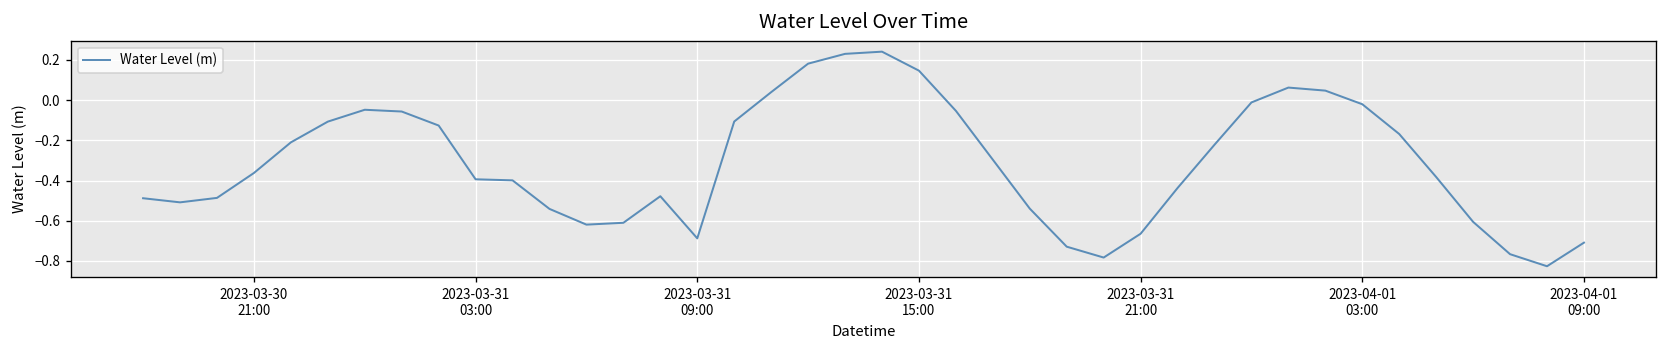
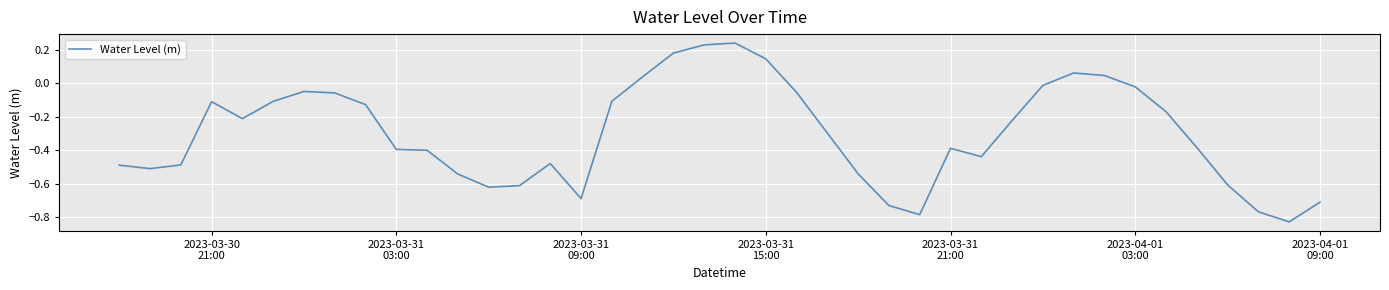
  {
-   "2023-03-30 21:00": -0.36,
+   "2023-03-30 21:00": -0.11,
    "2023-03-31 03:00": -0.39,
    "2023-03-31 09:00": -0.69,
    "2023-03-31 15:00": 0.15,
-   "2023-03-31 21:00": -0.66,
+   "2023-03-31 21:00": -0.39,
    "2023-04-01 03:00": -0.02,
    "2023-04-01 09:00": -0.71
  }
